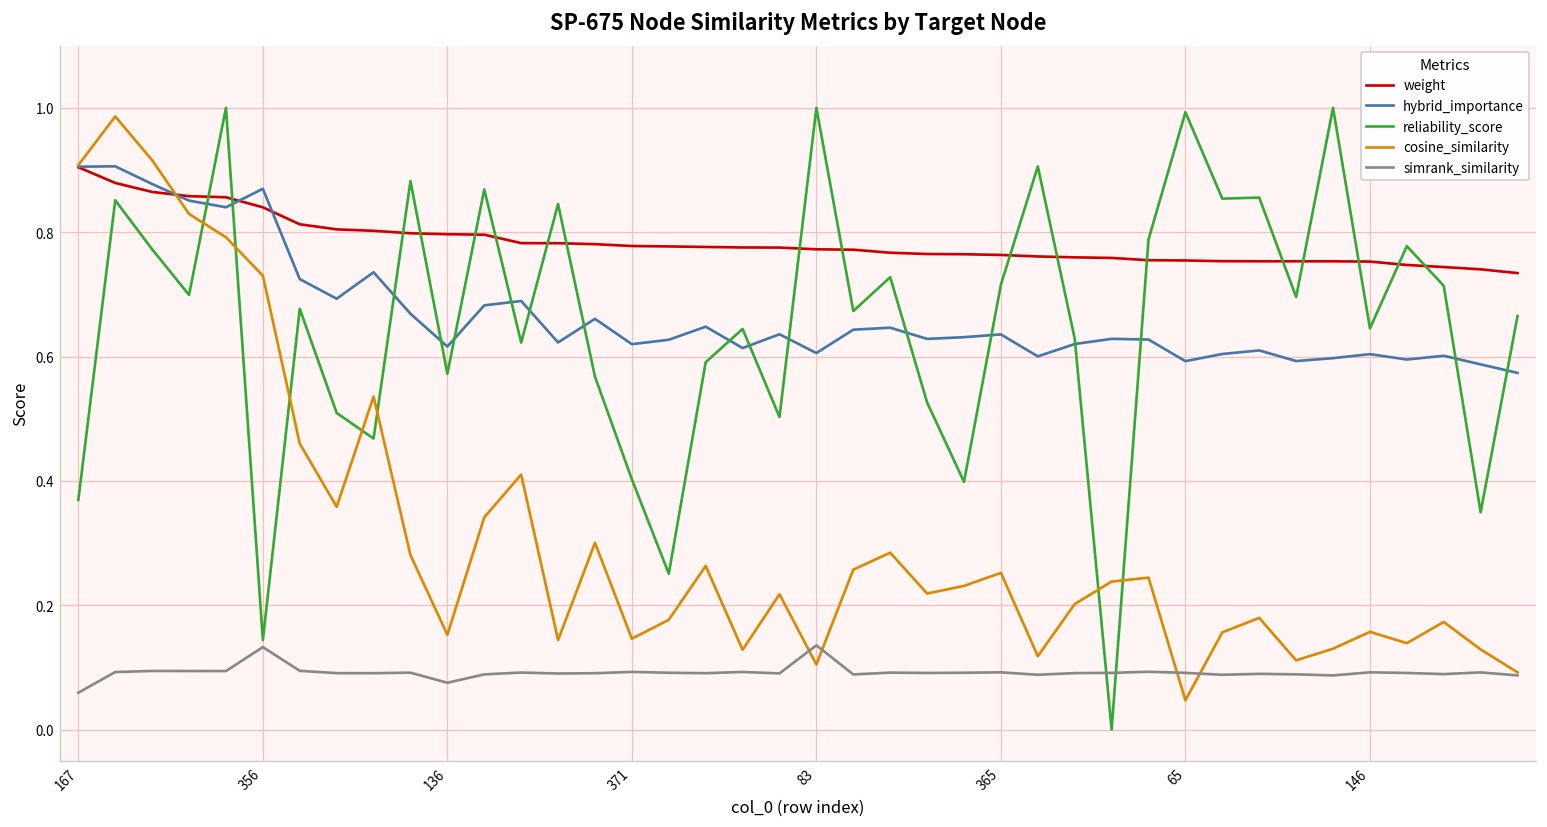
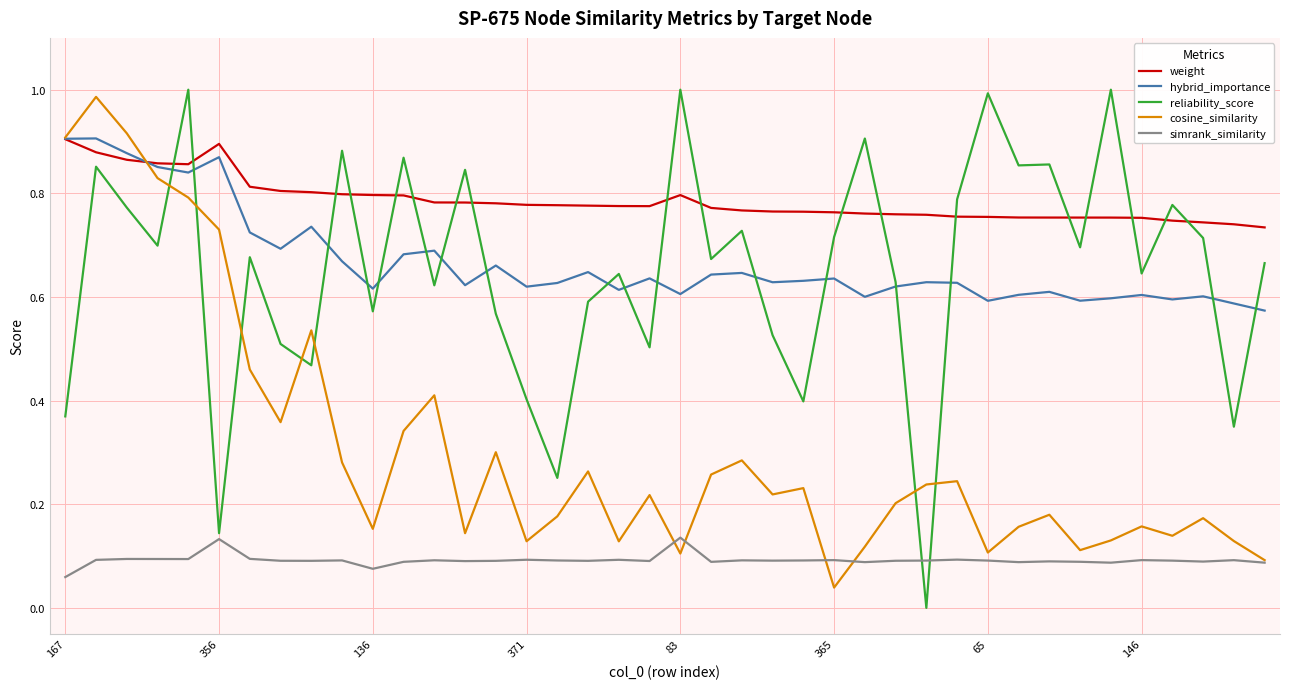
  {
    "weight": {
-     "356": 0.84,
+     "356": 0.90,
      "136": 0.80,
      "371": 0.78,
-     "83": 0.77,
+     "83": 0.80,
      "365": 0.76,
      "65": 0.75,
      "146": 0.75
    },
    "hybrid_importance": {
      "356": 0.87,
      "136": 0.62,
      "371": 0.62,
      "83": 0.61,
      "365": 0.64,
      "65": 0.59,
      "146": 0.60
    },
    "reliability_score": {
      "167": 0.37,
      "356": 0.14,
      "136": 0.57,
      "371": 0.40,
      "83": 1.00,
      "365": 0.72,
      "65": 0.99,
      "146": 0.65
    },
    "cosine_similarity": {
      "356": 0.73,
      "136": 0.15,
-     "371": 0.15,
+     "371": 0.13,
      "83": 0.10,
-     "365": 0.25,
-     "65": 0.05,
+     "365": 0.04,
+     "65": 0.11,
      "146": 0.16
    },
    "simrank_similarity": {
      "167": 0.06,
      "356": 0.13,
      "136": 0.08,
      "371": 0.09,
      "83": 0.14,
      "365": 0.09,
      "65": 0.09,
      "146": 0.09
    }
  }
